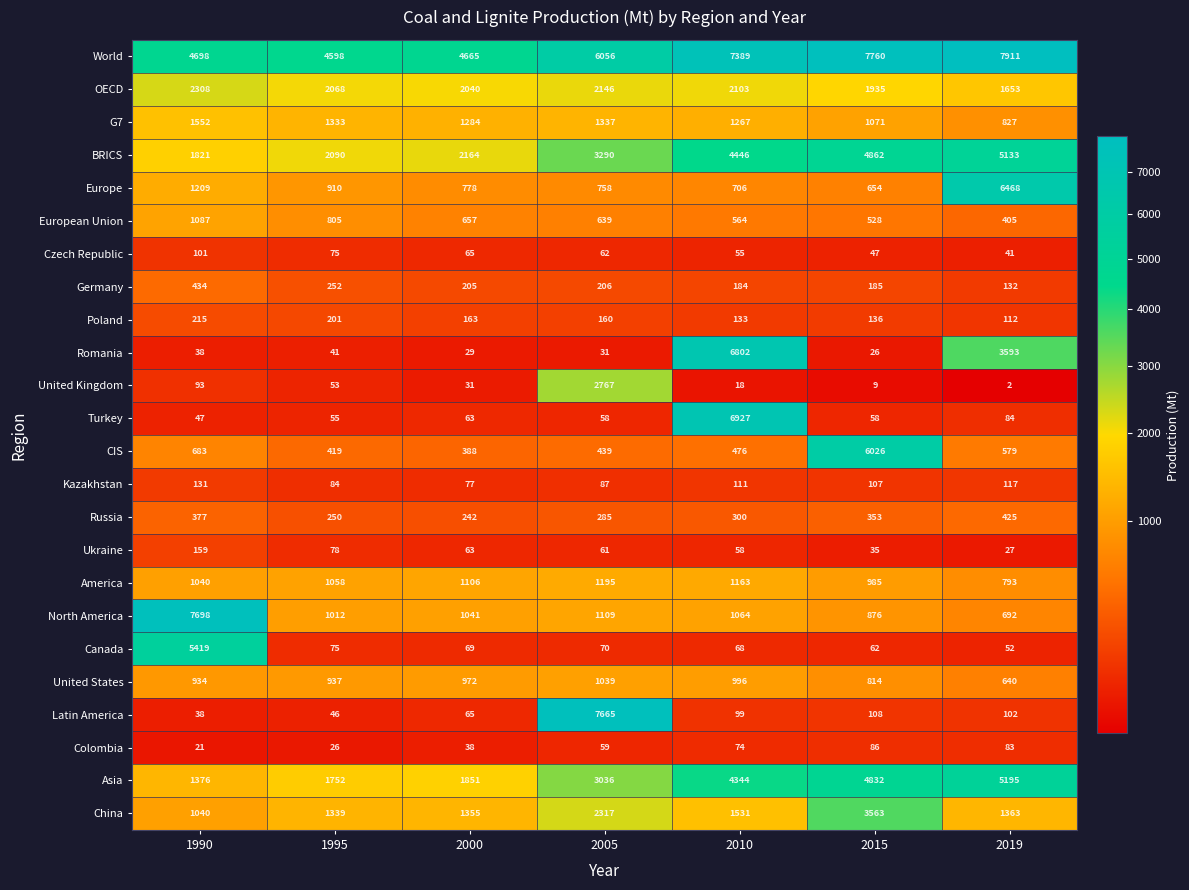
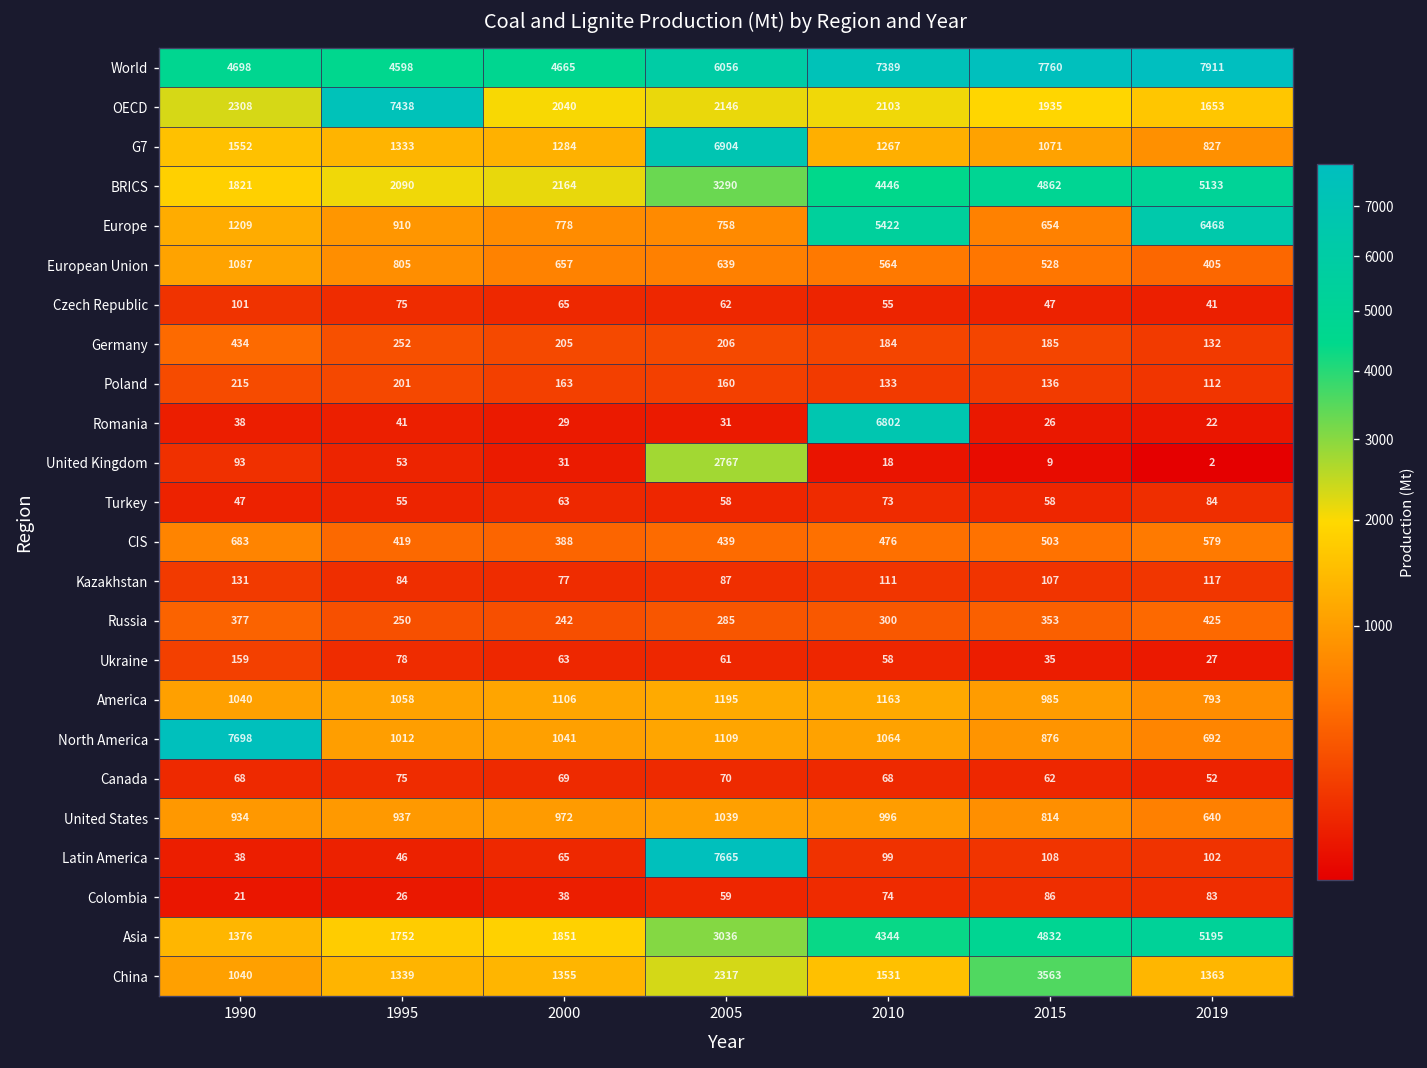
  {
    "World": {
      "1990": 4698,
      "1995": 4598,
      "2000": 4665,
      "2005": 6056,
      "2010": 7389,
      "2015": 7760,
      "2019": 7911
    },
    "OECD": {
      "1990": 2308,
-     "1995": 2068,
+     "1995": 7438,
      "2000": 2040,
      "2005": 2146,
      "2010": 2103,
      "2015": 1935,
      "2019": 1653
    },
    "G7": {
      "1990": 1552,
      "1995": 1333,
      "2000": 1284,
-     "2005": 1337,
+     "2005": 6904,
      "2010": 1267,
      "2015": 1071,
      "2019": 827
    },
    "BRICS": {
      "1990": 1821,
      "1995": 2090,
      "2000": 2164,
      "2005": 3290,
      "2010": 4446,
      "2015": 4862,
      "2019": 5133
    },
    "Europe": {
      "1990": 1209,
      "1995": 910,
      "2000": 778,
      "2005": 758,
-     "2010": 706,
+     "2010": 5422,
      "2015": 654,
      "2019": 6468
    },
    "European Union": {
      "1990": 1087,
      "1995": 805,
      "2000": 657,
      "2005": 639,
      "2010": 564,
      "2015": 528,
      "2019": 405
    },
    "Czech Republic": {
      "1990": 101,
      "1995": 75,
      "2000": 65,
      "2005": 62,
      "2010": 55,
      "2015": 47,
      "2019": 41
    },
    "Germany": {
      "1990": 434,
      "1995": 252,
      "2000": 205,
      "2005": 206,
      "2010": 184,
      "2015": 185,
      "2019": 132
    },
    "Poland": {
      "1990": 215,
      "1995": 201,
      "2000": 163,
      "2005": 160,
      "2010": 133,
      "2015": 136,
      "2019": 112
    },
    "Romania": {
      "1990": 38,
      "1995": 41,
      "2000": 29,
      "2005": 31,
      "2010": 6802,
      "2015": 26,
-     "2019": 3593
+     "2019": 22
    },
    "United Kingdom": {
      "1990": 93,
      "1995": 53,
      "2000": 31,
      "2005": 2767,
      "2010": 18,
      "2015": 9,
      "2019": 2
    },
    "Turkey": {
      "1990": 47,
      "1995": 55,
      "2000": 63,
      "2005": 58,
-     "2010": 6927,
+     "2010": 73,
      "2015": 58,
      "2019": 84
    },
    "CIS": {
      "1990": 683,
      "1995": 419,
      "2000": 388,
      "2005": 439,
      "2010": 476,
-     "2015": 6026,
+     "2015": 503,
      "2019": 579
    },
    "Kazakhstan": {
      "1990": 131,
      "1995": 84,
      "2000": 77,
      "2005": 87,
      "2010": 111,
      "2015": 107,
      "2019": 117
    },
    "Russia": {
      "1990": 377,
      "1995": 250,
      "2000": 242,
      "2005": 285,
      "2010": 300,
      "2015": 353,
      "2019": 425
    },
    "Ukraine": {
      "1990": 159,
      "1995": 78,
      "2000": 63,
      "2005": 61,
      "2010": 58,
      "2015": 35,
      "2019": 27
    },
    "America": {
      "1990": 1040,
      "1995": 1058,
      "2000": 1106,
      "2005": 1195,
      "2010": 1163,
      "2015": 985,
      "2019": 793
    },
    "North America": {
      "1990": 7698,
      "1995": 1012,
      "2000": 1041,
      "2005": 1109,
      "2010": 1064,
      "2015": 876,
      "2019": 692
    },
    "Canada": {
-     "1990": 5419,
+     "1990": 68,
      "1995": 75,
      "2000": 69,
      "2005": 70,
      "2010": 68,
      "2015": 62,
      "2019": 52
    },
    "United States": {
      "1990": 934,
      "1995": 937,
      "2000": 972,
      "2005": 1039,
      "2010": 996,
      "2015": 814,
      "2019": 640
    },
    "Latin America": {
      "1990": 38,
      "1995": 46,
      "2000": 65,
      "2005": 7665,
      "2010": 99,
      "2015": 108,
      "2019": 102
    },
    "Colombia": {
      "1990": 21,
      "1995": 26,
      "2000": 38,
      "2005": 59,
      "2010": 74,
      "2015": 86,
      "2019": 83
    },
    "Asia": {
      "1990": 1376,
      "1995": 1752,
      "2000": 1851,
      "2005": 3036,
      "2010": 4344,
      "2015": 4832,
      "2019": 5195
    },
    "China": {
      "1990": 1040,
      "1995": 1339,
      "2000": 1355,
      "2005": 2317,
      "2010": 1531,
      "2015": 3563,
      "2019": 1363
    }
  }
